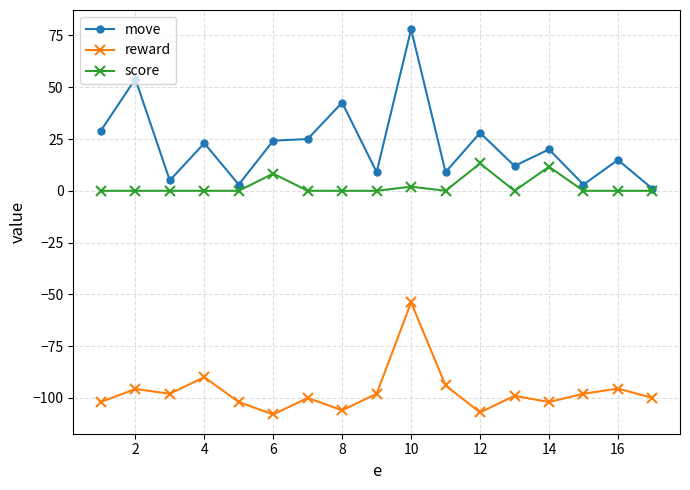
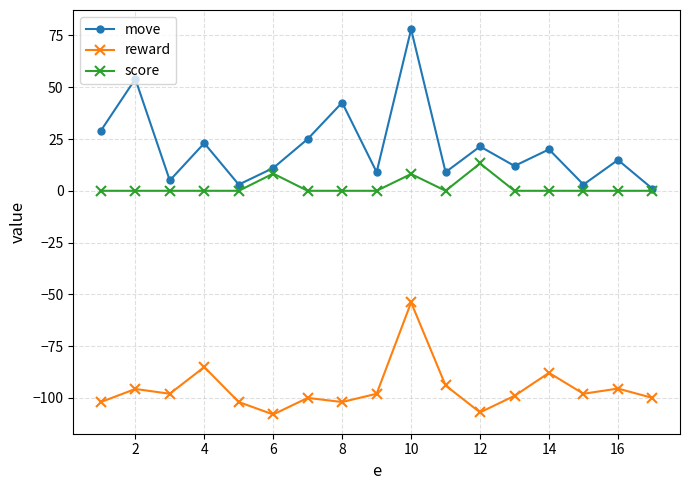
  {
    "move": {
      "4": 23,
-     "6": 24,
+     "6": 11,
      "8": 43,
      "10": 78,
-     "12": 28,
+     "12": 21,
      "14": 20,
      "16": 15
    },
    "reward": {
      "2": -96,
-     "4": -90,
+     "4": -85,
      "6": -108,
-     "8": -106,
+     "8": -102,
      "10": -54,
      "12": -107,
-     "14": -102,
+     "14": -88,
      "16": -96
    },
    "score": {
      "2": 0,
      "4": 0,
      "6": 8,
      "8": 0,
-     "10": 2,
+     "10": 8,
      "12": 13,
-     "14": 12,
+     "14": 0,
      "16": 0
    }
  }
